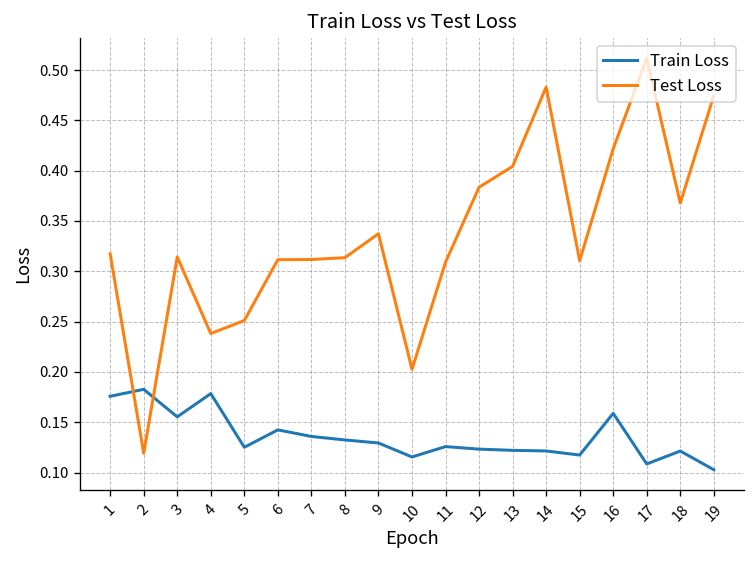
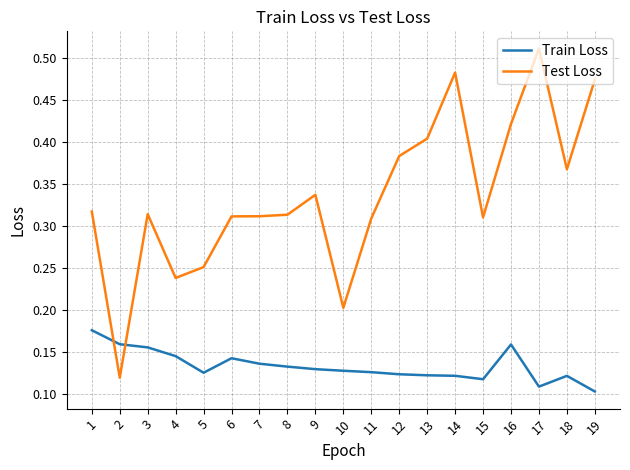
  {
    "Train Loss": {
      "1": 0.18,
-     "2": 0.18,
+     "2": 0.16,
      "3": 0.16,
-     "4": 0.18,
+     "4": 0.14,
      "5": 0.13,
      "6": 0.14,
      "7": 0.14,
      "8": 0.13,
      "9": 0.13,
-     "10": 0.12,
+     "10": 0.13,
      "11": 0.13,
      "12": 0.12,
      "13": 0.12,
      "14": 0.12,
      "15": 0.12,
      "16": 0.16,
      "17": 0.11,
      "18": 0.12,
      "19": 0.10
    },
    "Test Loss": {
      "1": 0.32,
      "2": 0.12,
      "3": 0.31,
      "4": 0.24,
      "5": 0.25,
      "6": 0.31,
      "7": 0.31,
      "8": 0.31,
      "9": 0.34,
      "10": 0.20,
      "11": 0.31,
      "12": 0.38,
      "13": 0.40,
      "14": 0.48,
      "15": 0.31,
      "16": 0.42,
      "18": 0.37
    }
  }
